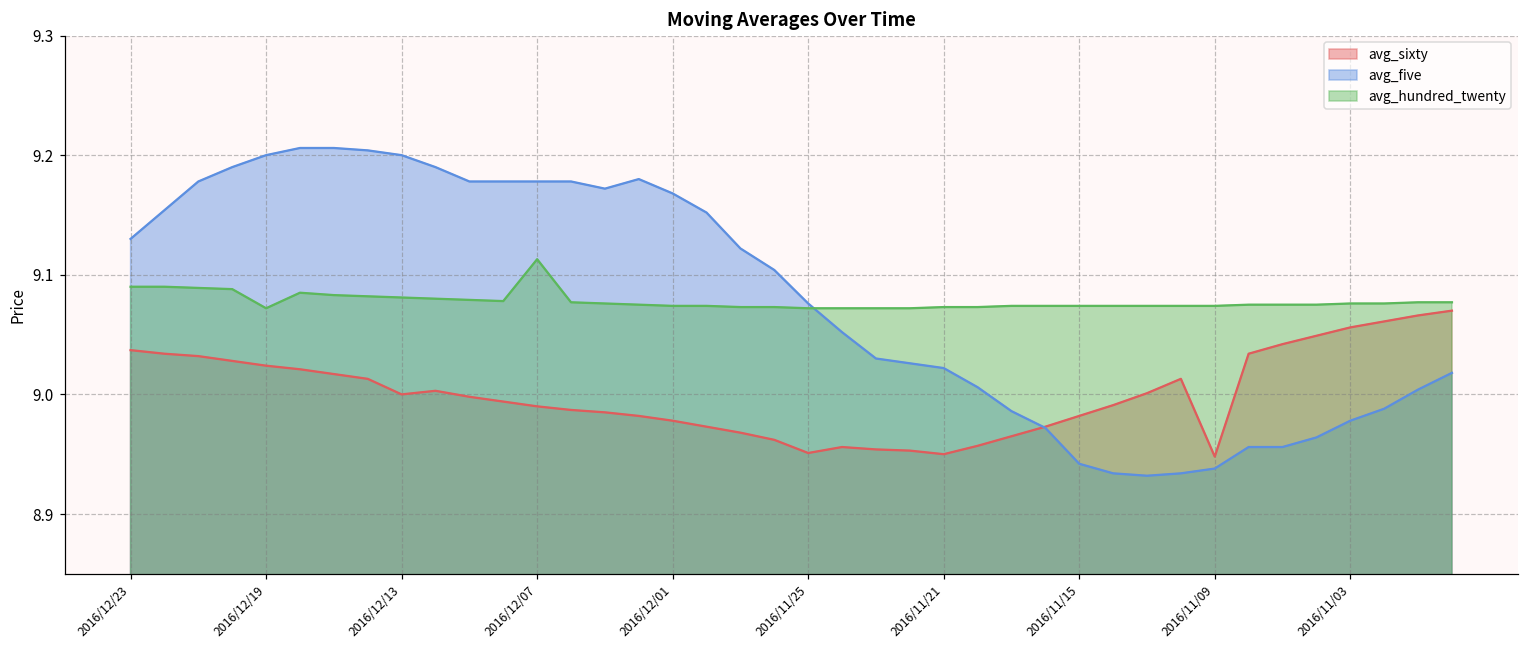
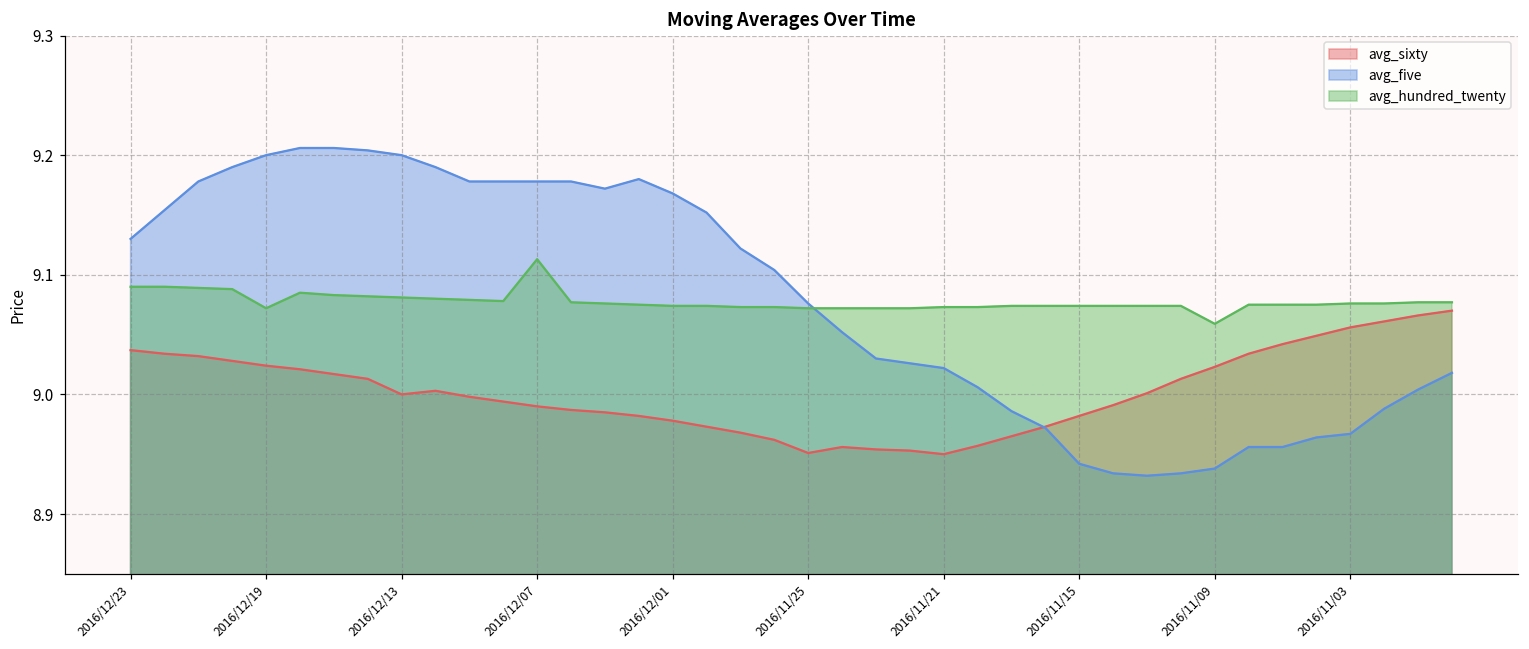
  {
    "avg_sixty": {
      "2016/12/23": 9.037,
      "2016/12/19": 9.024,
      "2016/12/13": 9.000,
      "2016/12/07": 8.990,
      "2016/12/01": 8.978,
      "2016/11/25": 8.951,
      "2016/11/21": 8.950,
      "2016/11/15": 8.982,
-     "2016/11/09": 8.948,
+     "2016/11/09": 9.023,
      "2016/11/03": 9.056
    },
    "avg_five": {
      "2016/12/23": 9.130,
      "2016/12/19": 9.200,
      "2016/12/13": 9.200,
      "2016/12/07": 9.178,
      "2016/12/01": 9.168,
      "2016/11/25": 9.076,
      "2016/11/21": 9.022,
      "2016/11/15": 8.942,
      "2016/11/09": 8.938,
-     "2016/11/03": 8.978
+     "2016/11/03": 8.967
    },
    "avg_hundred_twenty": {
      "2016/12/23": 9.090,
      "2016/12/19": 9.072,
      "2016/12/13": 9.081,
      "2016/12/07": 9.113,
      "2016/12/01": 9.074,
      "2016/11/25": 9.072,
      "2016/11/21": 9.073,
      "2016/11/15": 9.074,
-     "2016/11/09": 9.074,
+     "2016/11/09": 9.059,
      "2016/11/03": 9.076
    }
  }
